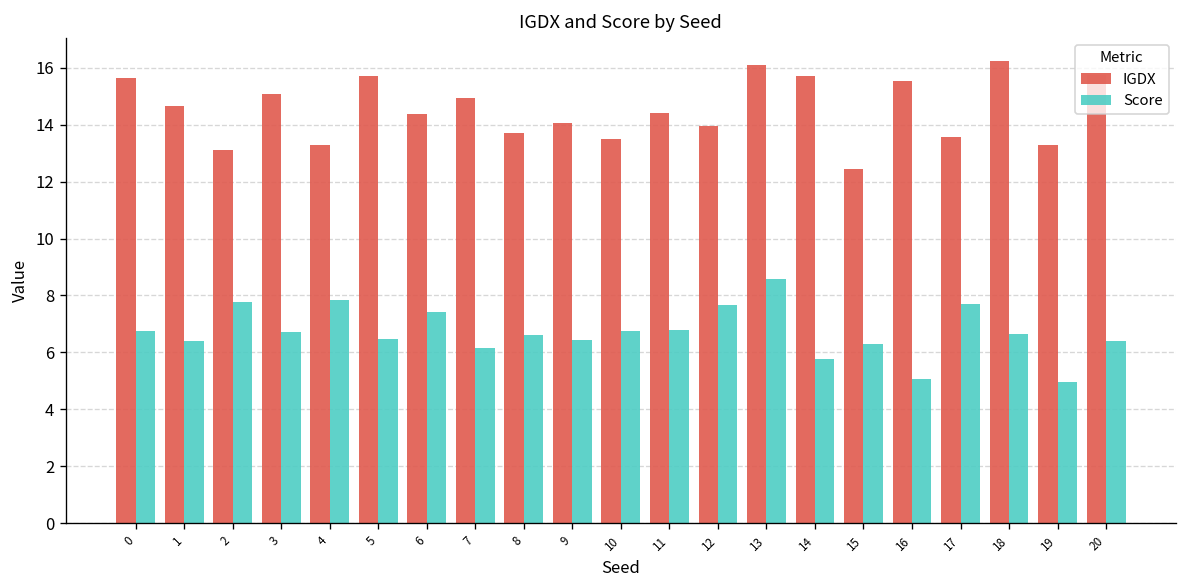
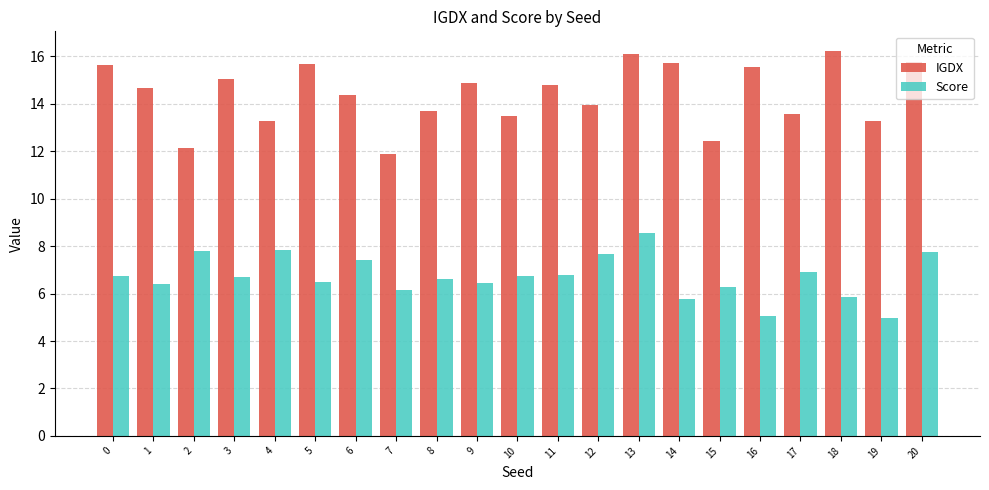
  {
    "IGDX": {
      "0": 15.6,
      "1": 14.7,
-     "2": 13.1,
+     "2": 12.2,
      "3": 15.1,
      "4": 13.3,
      "5": 15.7,
      "6": 14.4,
-     "7": 14.9,
+     "7": 11.9,
      "8": 13.7,
-     "9": 14.0,
+     "9": 14.9,
      "10": 13.5,
-     "11": 14.4,
+     "11": 14.8,
      "12": 14.0,
      "13": 16.1,
      "14": 15.7,
      "15": 12.4,
      "16": 15.5,
      "17": 13.6,
      "18": 16.2,
      "19": 13.3
    },
    "Score": {
      "0": 6.7,
      "1": 6.4,
      "2": 7.8,
      "3": 6.7,
      "4": 7.8,
      "5": 6.5,
      "6": 7.4,
      "7": 6.1,
      "8": 6.6,
      "9": 6.4,
      "10": 6.7,
      "11": 6.8,
      "12": 7.7,
      "13": 8.6,
      "14": 5.8,
      "15": 6.3,
      "16": 5.0,
-     "17": 7.7,
-     "18": 6.6,
+     "17": 6.9,
+     "18": 5.9,
      "19": 5.0,
-     "20": 6.4
+     "20": 7.8
    }
  }
